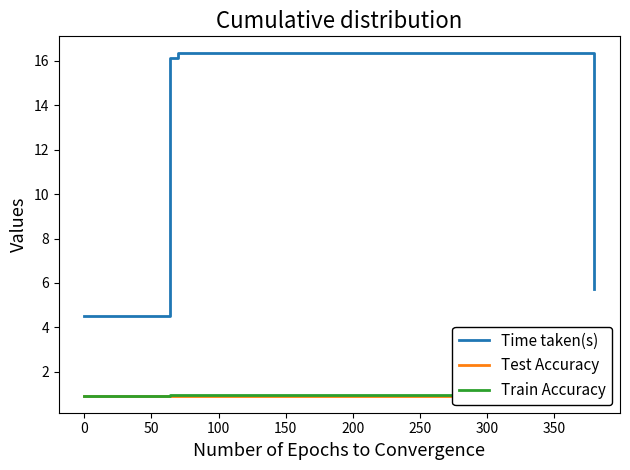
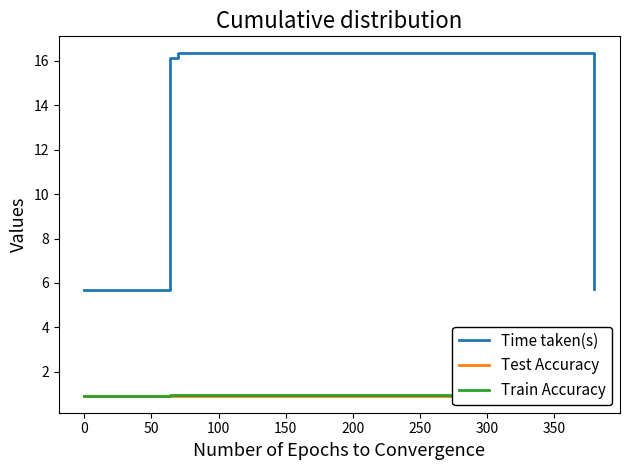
  {
    "Time taken(s)": {
-     "0": 4.5
+     "0": 5.7
    },
    "Train Accuracy": {
      "0": 0.9
    }
  }
